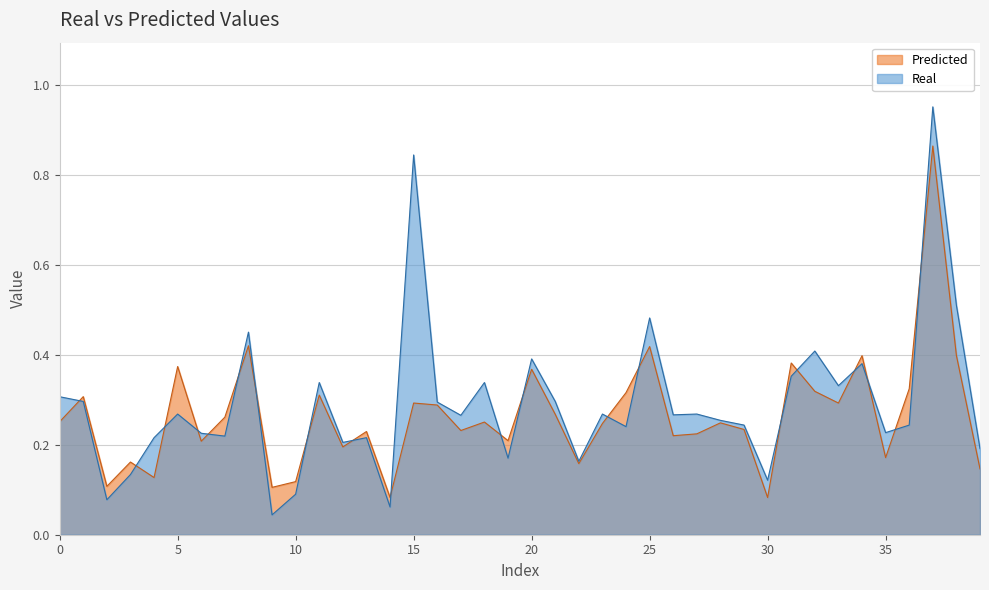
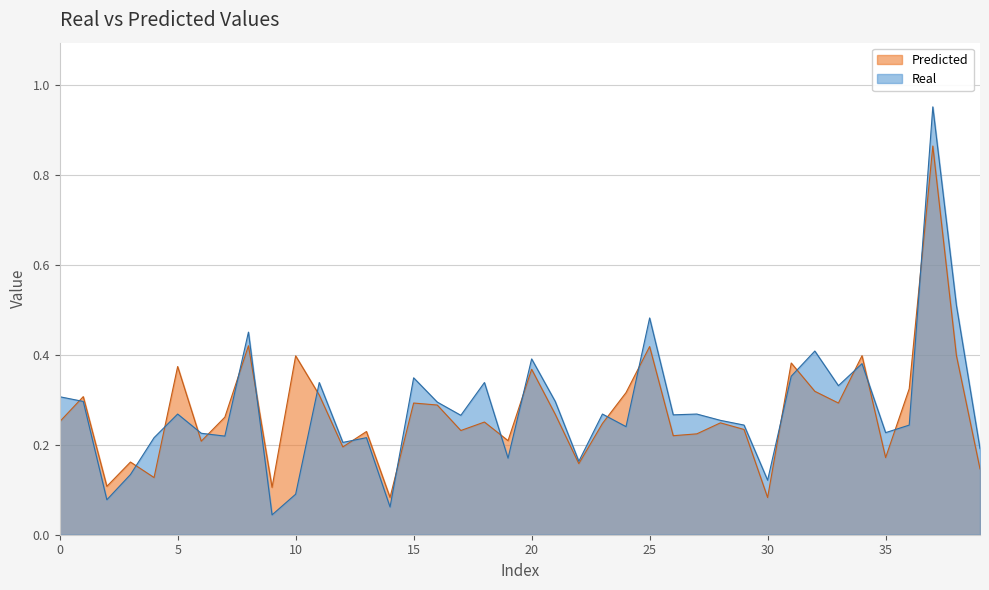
  {
    "Predicted": {
      "0": 0.25,
      "5": 0.37,
-     "10": 0.12,
+     "10": 0.40,
      "15": 0.29,
      "20": 0.37,
      "25": 0.42,
      "30": 0.08,
      "35": 0.17
    },
    "Real": {
      "0": 0.31,
      "5": 0.27,
      "10": 0.09,
-     "15": 0.84,
+     "15": 0.35,
      "20": 0.39,
      "25": 0.48,
      "30": 0.12,
      "35": 0.23
    }
  }
